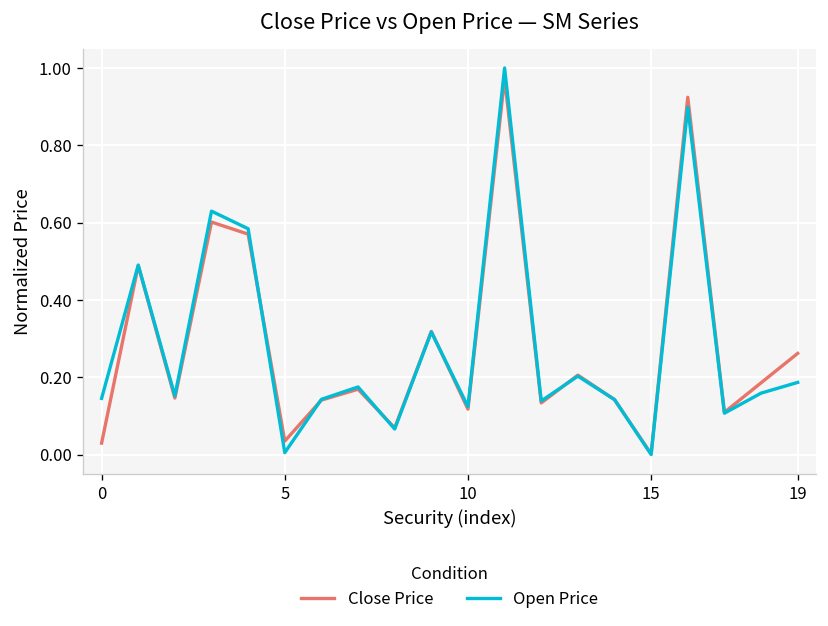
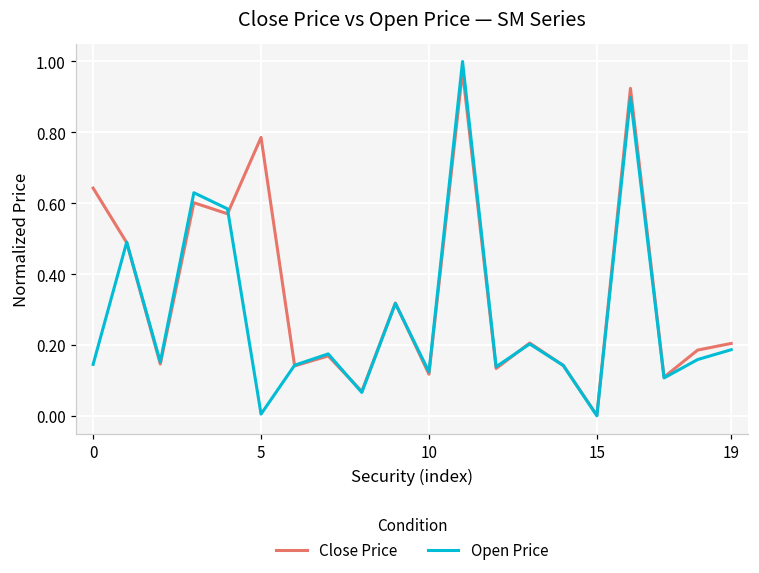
  {
    "Close Price": {
-     "0": 0.03,
-     "5": 0.03,
-     "19": 0.26
+     "0": 0.64,
+     "5": 0.79,
+     "19": 0.20
    },
    "Open Price": {
      "0": 0.15,
      "5": 0.00,
      "19": 0.19
    }
  }
